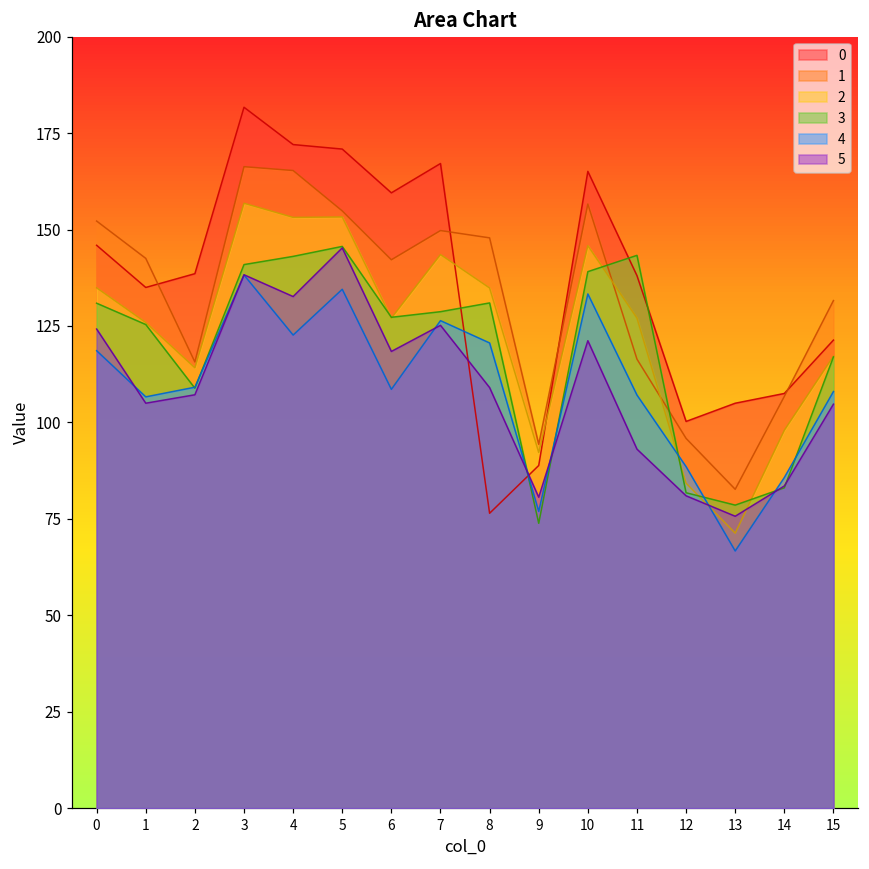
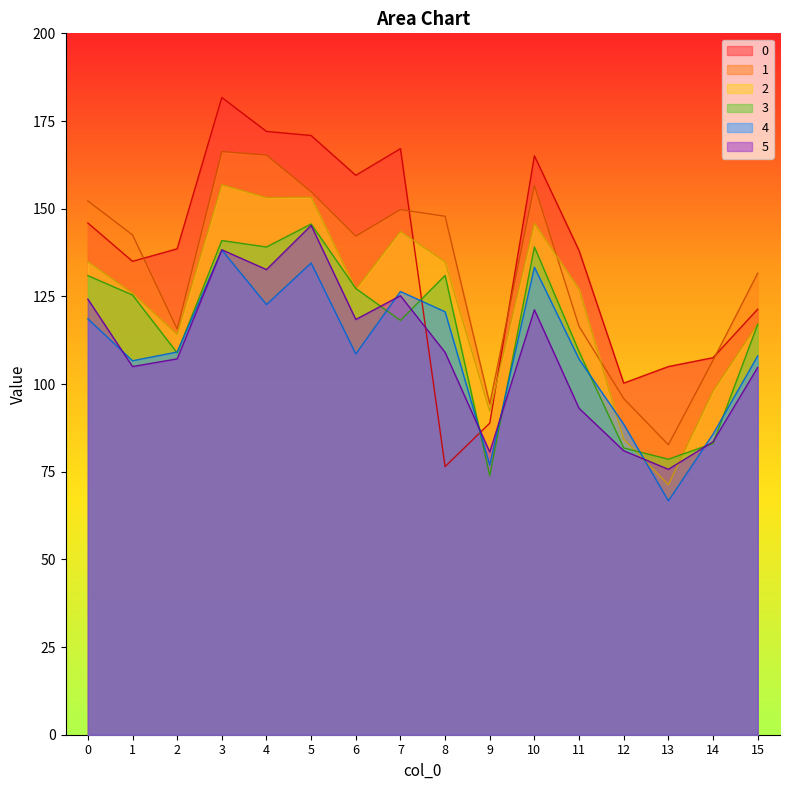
  {
    "0": {
      "0": 146,
      "1": 135,
      "2": 139,
      "3": 182,
      "4": 172,
      "5": 171,
      "6": 160,
      "7": 167,
      "8": 76,
      "9": 89,
      "10": 165,
      "11": 138,
      "12": 100,
      "13": 105,
      "14": 108,
      "15": 121
    },
    "3": {
      "0": 131,
      "3": 141,
-     "4": 143,
-     "7": 129,
+     "4": 139,
+     "7": 118,
      "8": 131,
      "9": 74,
      "10": 139,
-     "11": 143,
+     "11": 109,
      "12": 82,
      "13": 79
    },
    "4": {
      "0": 119,
      "1": 107,
      "4": 123,
      "5": 135,
      "6": 109,
      "7": 126,
      "8": 121,
      "9": 77,
      "10": 133,
      "11": 107,
      "12": 89,
      "13": 67,
      "14": 86,
      "15": 108
    },
    "5": {
      "0": 124,
      "1": 105,
      "2": 107,
      "4": 133,
      "6": 118,
      "7": 125,
      "8": 109,
      "9": 81,
      "10": 121,
      "11": 93,
      "12": 81,
      "13": 76,
      "15": 105
    }
  }
